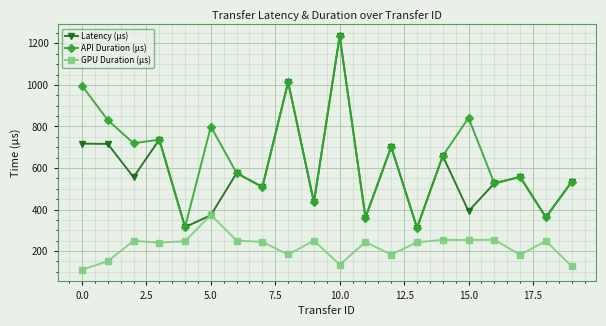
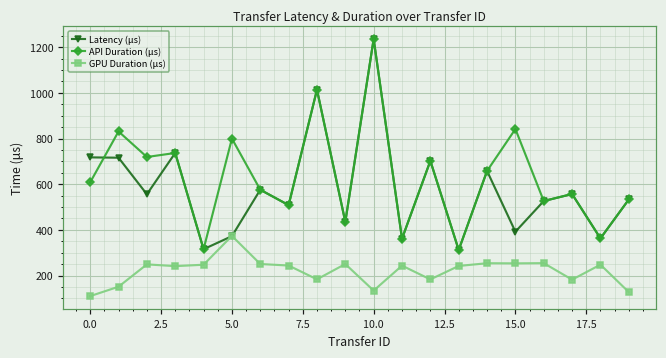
  {
    "Latency (μs)": {
      "0.0": 720,
      "15.0": 390
    },
    "API Duration (μs)": {
-     "0.0": 1000,
+     "0.0": 610,
      "5.0": 800,
      "15.0": 840
    },
    "GPU Duration (μs)": {
      "0.0": 110,
      "10.0": 130,
      "15.0": 250
    }
  }
